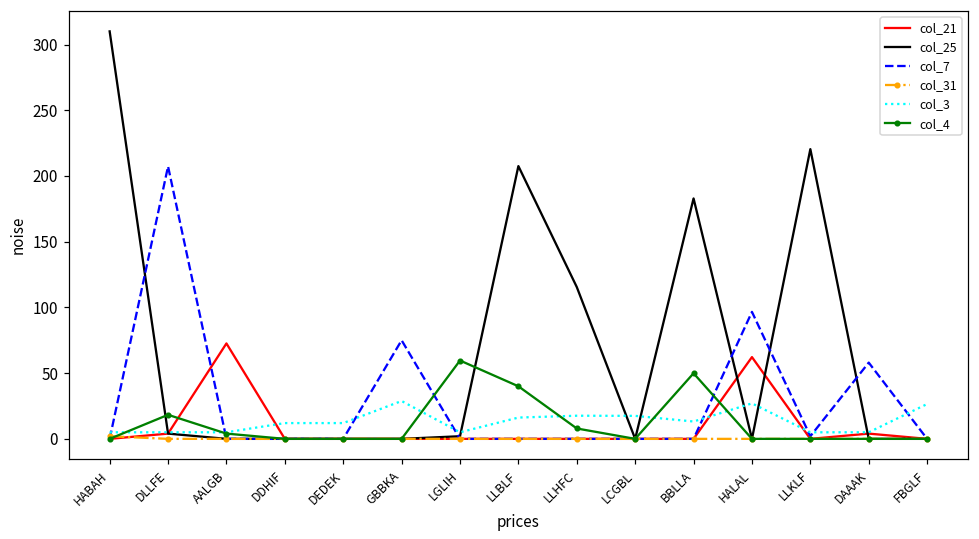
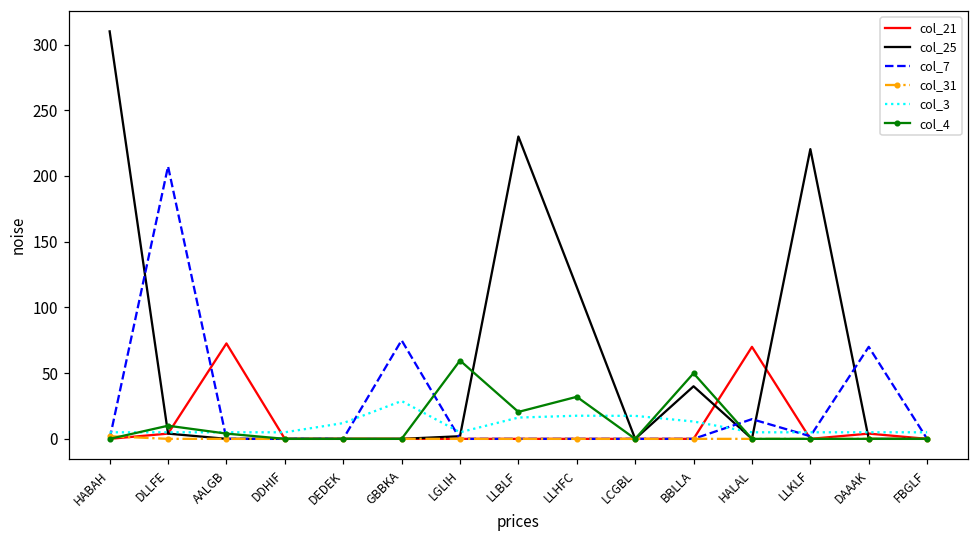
  {
    "col_21": {
      "AALGB": 73,
-     "HALAL": 62
+     "HALAL": 70
    },
    "col_25": {
      "HABAH": 310,
-     "LLBLF": 208,
+     "LLBLF": 230,
      "LLHFC": 116,
-     "BBLLA": 183,
+     "BBLLA": 40,
      "LLKLF": 220
    },
    "col_7": {
      "DLLFE": 207,
      "GBBKA": 75,
-     "HALAL": 97,
-     "DAAAK": 58
+     "HALAL": 15,
+     "DAAAK": 70
    },
    "col_31": {
      "DLLFE": 0
    },
    "col_3": {
      "HABAH": 5,
-     "DDHIF": 12,
+     "DDHIF": 5,
      "DEDEK": 12,
      "GBBKA": 29,
      "LGLIH": 5,
      "LLBLF": 16,
      "LLHFC": 18,
      "LCGBL": 18,
      "BBLLA": 13,
-     "HALAL": 27,
+     "HALAL": 5,
      "LLKLF": 5,
-     "FBGLF": 27
+     "FBGLF": 5
    },
    "col_4": {
-     "DLLFE": 18,
+     "DLLFE": 10,
      "LGLIH": 60,
-     "LLBLF": 40,
-     "LLHFC": 8,
+     "LLBLF": 21,
+     "LLHFC": 32,
      "BBLLA": 50
    }
  }
